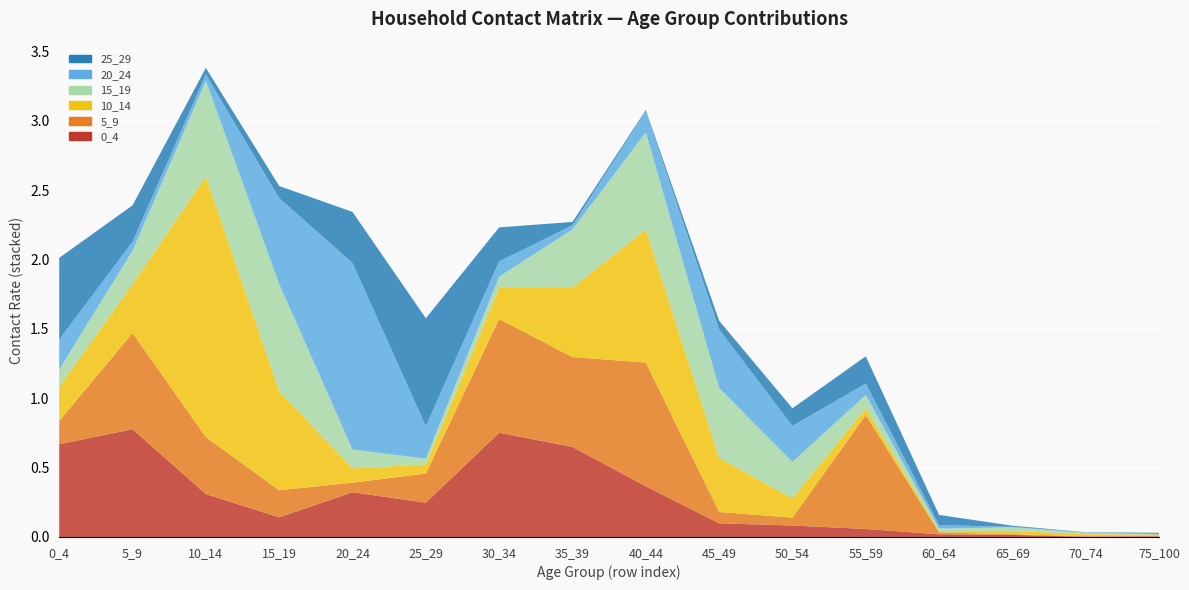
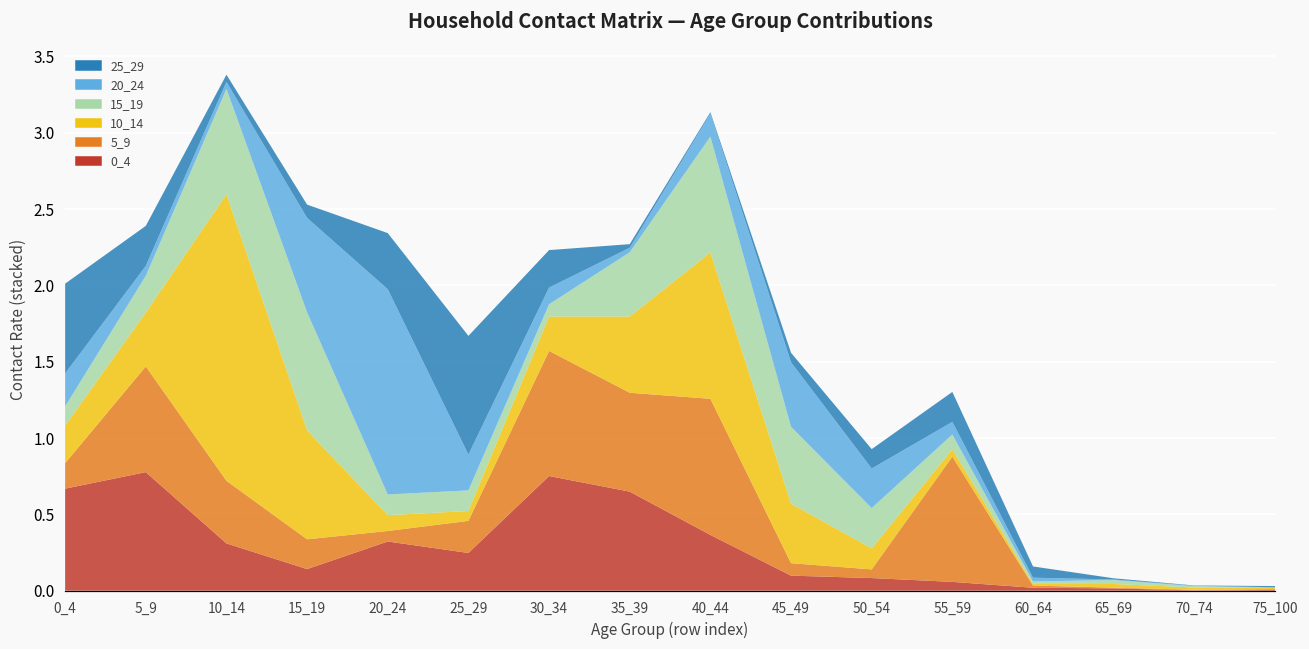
  {
    "0_4": {
      "0_4": 0.67,
      "5_9": 0.78,
      "10_14": 0.31,
      "15_19": 0.14,
      "20_24": 0.32,
      "25_29": 0.25,
      "30_34": 0.75,
      "35_39": 0.65,
      "40_44": 0.37,
      "45_49": 0.10,
      "50_54": 0.08,
      "55_59": 0.06
    },
    "5_9": {
      "0_4": 0.17,
      "5_9": 0.69,
      "10_14": 0.41,
      "15_19": 0.20,
      "20_24": 0.07,
      "25_29": 0.21,
      "30_34": 0.82,
      "35_39": 0.65,
      "40_44": 0.89,
      "45_49": 0.08,
      "50_54": 0.06,
      "55_59": 0.82
    },
    "10_14": {
      "0_4": 0.25,
      "5_9": 0.35,
      "10_14": 1.88,
      "15_19": 0.71,
      "20_24": 0.10,
      "25_29": 0.06,
      "30_34": 0.23,
      "35_39": 0.50,
      "40_44": 0.96,
      "45_49": 0.39,
      "50_54": 0.14,
      "55_59": 0.05,
      "65_69": 0.02
    },
    "15_19": {
      "0_4": 0.13,
      "5_9": 0.24,
      "10_14": 0.69,
      "15_19": 0.77,
      "20_24": 0.14,
-     "25_29": 0.04,
+     "25_29": 0.14,
      "30_34": 0.08,
      "35_39": 0.42,
-     "40_44": 0.70,
+     "40_44": 0.76,
      "45_49": 0.50,
      "50_54": 0.26,
      "55_59": 0.10
    },
    "20_24": {
      "0_4": 0.22,
      "5_9": 0.06,
      "10_14": 0.05,
      "15_19": 0.62,
      "20_24": 1.34,
      "25_29": 0.23,
      "30_34": 0.11,
      "35_39": 0.03,
      "45_49": 0.42,
      "50_54": 0.26,
      "55_59": 0.08,
      "60_64": 0.02
    },
    "25_29": {
      "0_4": 0.59,
      "5_9": 0.26,
      "10_14": 0.05,
      "15_19": 0.09,
      "20_24": 0.37,
      "25_29": 0.78,
      "30_34": 0.25,
      "35_39": 0.02,
      "45_49": 0.06,
      "50_54": 0.13,
      "55_59": 0.20,
      "60_64": 0.07
    }
  }
